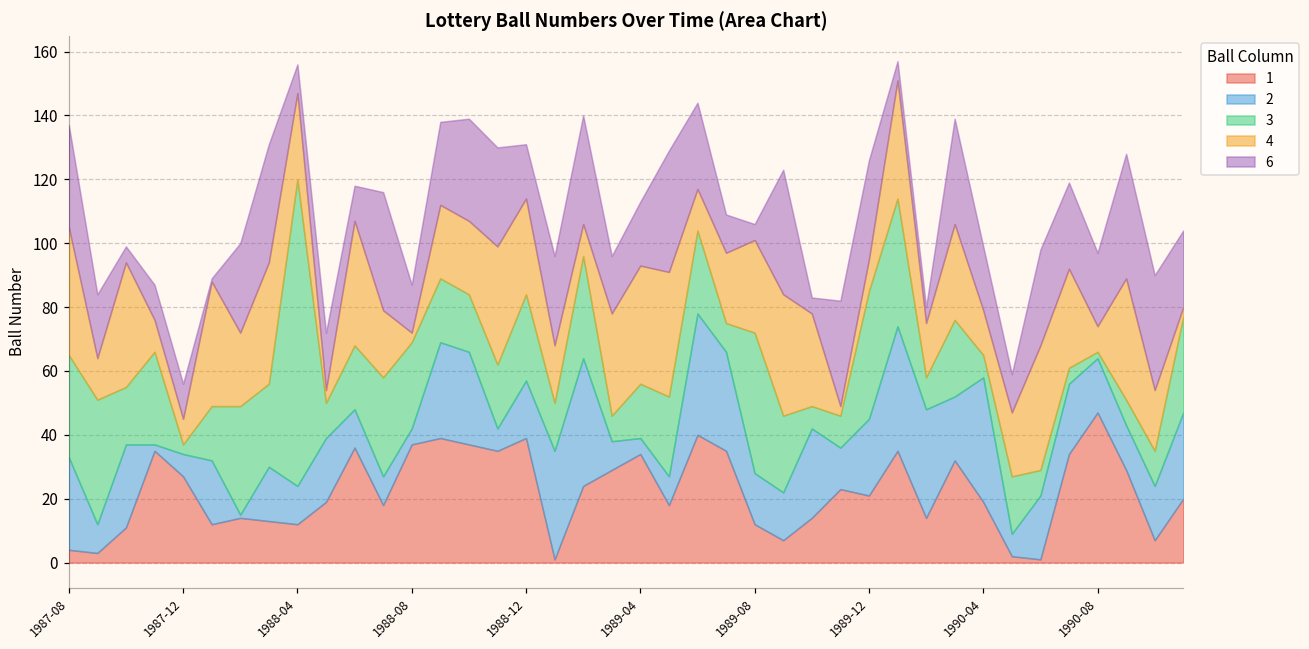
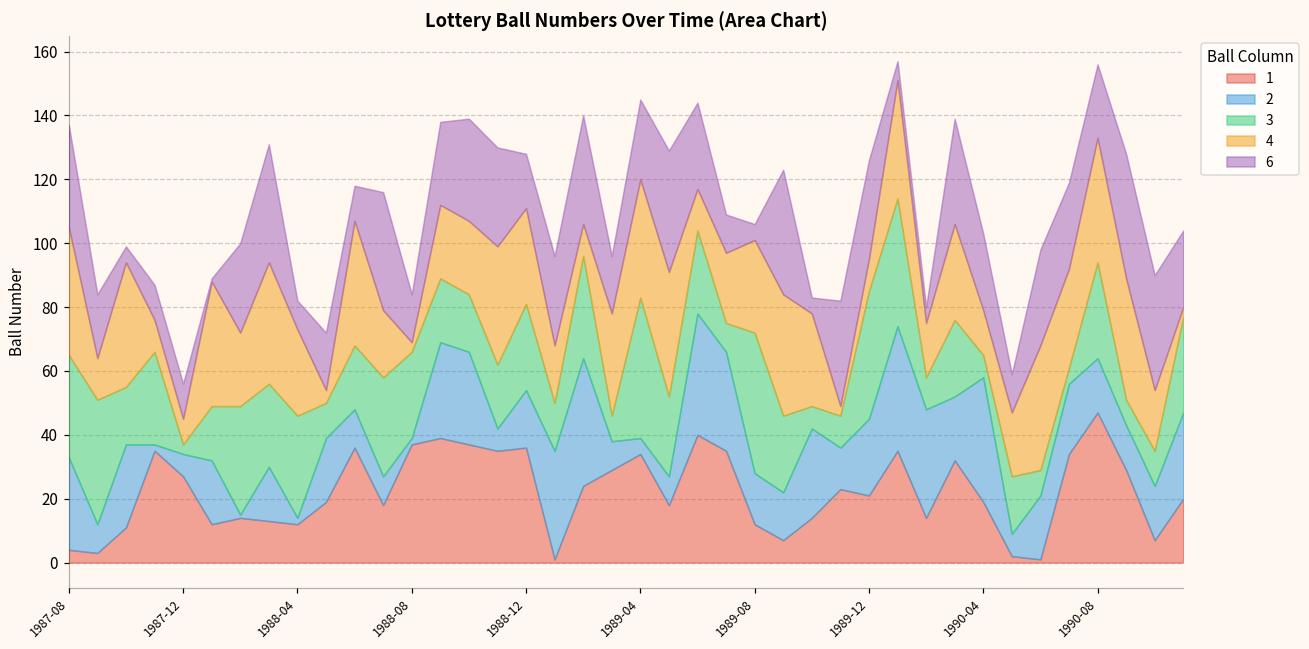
  {
    "1": {
      "1987-08": 4,
      "1987-12": 27,
      "1988-04": 12,
      "1988-08": 37,
-     "1988-12": 39,
+     "1988-12": 36,
      "1989-04": 34,
      "1989-08": 12,
      "1989-12": 21,
      "1990-04": 19,
      "1990-08": 47
    },
    "2": {
      "1987-08": 29,
      "1987-12": 7,
-     "1988-04": 12,
-     "1988-08": 5,
+     "1988-04": 2,
+     "1988-08": 2,
      "1988-12": 18,
      "1989-04": 5,
      "1989-08": 16,
      "1989-12": 24,
      "1990-04": 39,
      "1990-08": 17
    },
    "3": {
      "1987-08": 32,
      "1987-12": 3,
-     "1988-04": 96,
+     "1988-04": 32,
      "1988-08": 27,
      "1988-12": 27,
-     "1989-04": 17,
+     "1989-04": 44,
      "1989-08": 44,
      "1989-12": 40,
      "1990-04": 7,
-     "1990-08": 2
+     "1990-08": 30
    },
    "4": {
      "1987-08": 40,
      "1987-12": 8,
      "1988-04": 27,
      "1988-08": 3,
      "1988-12": 30,
      "1989-04": 37,
      "1989-08": 29,
      "1989-12": 10,
      "1990-04": 14,
-     "1990-08": 8
+     "1990-08": 39
    },
    "6": {
      "1987-08": 32,
      "1987-12": 11,
      "1988-04": 9,
      "1988-08": 15,
      "1988-12": 17,
-     "1989-04": 20,
+     "1989-04": 25,
      "1989-08": 5,
      "1989-12": 31,
-     "1990-04": 20,
+     "1990-04": 24,
      "1990-08": 23
    }
  }
